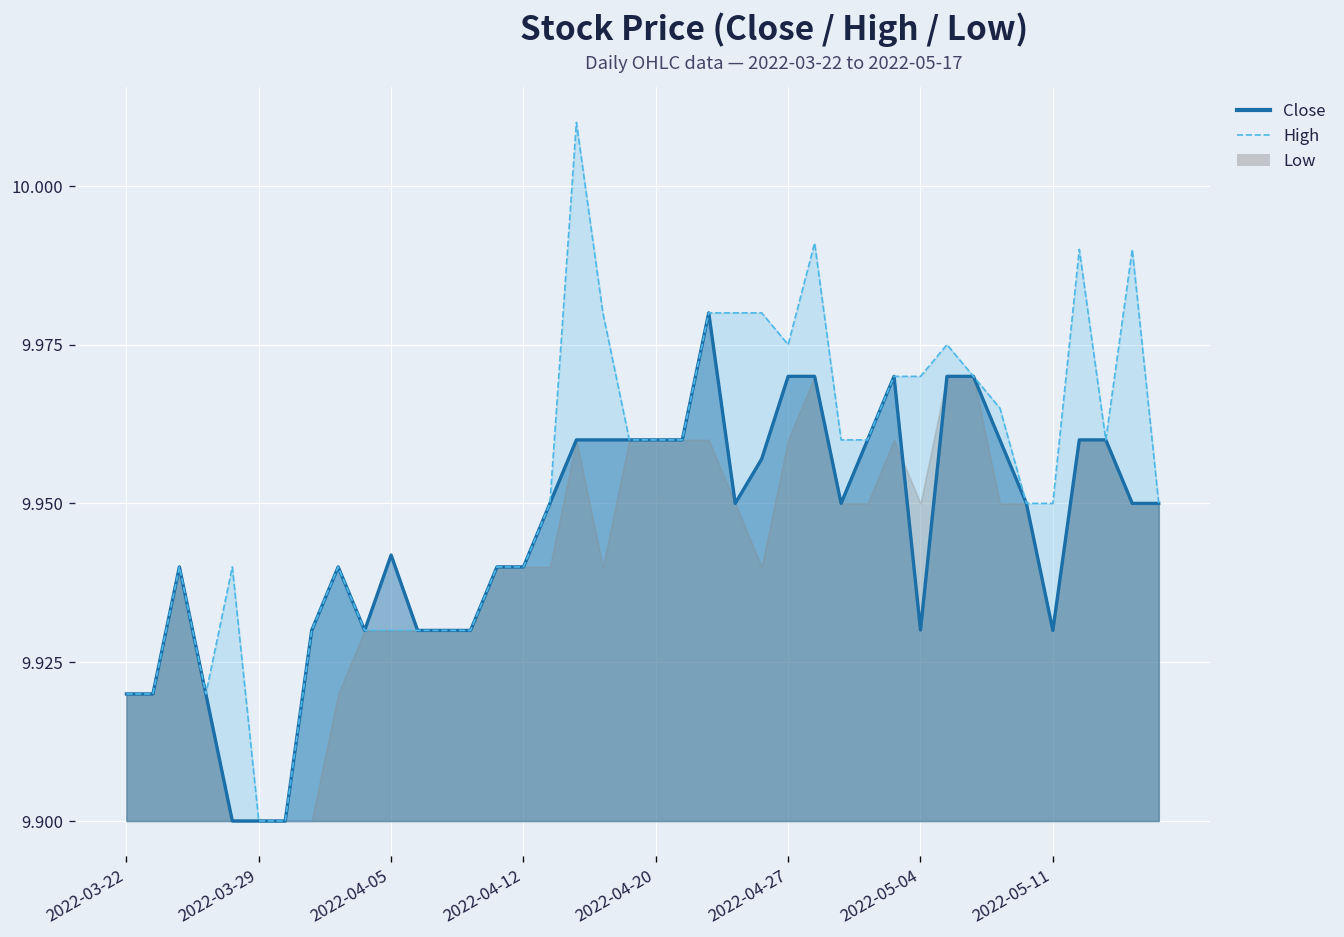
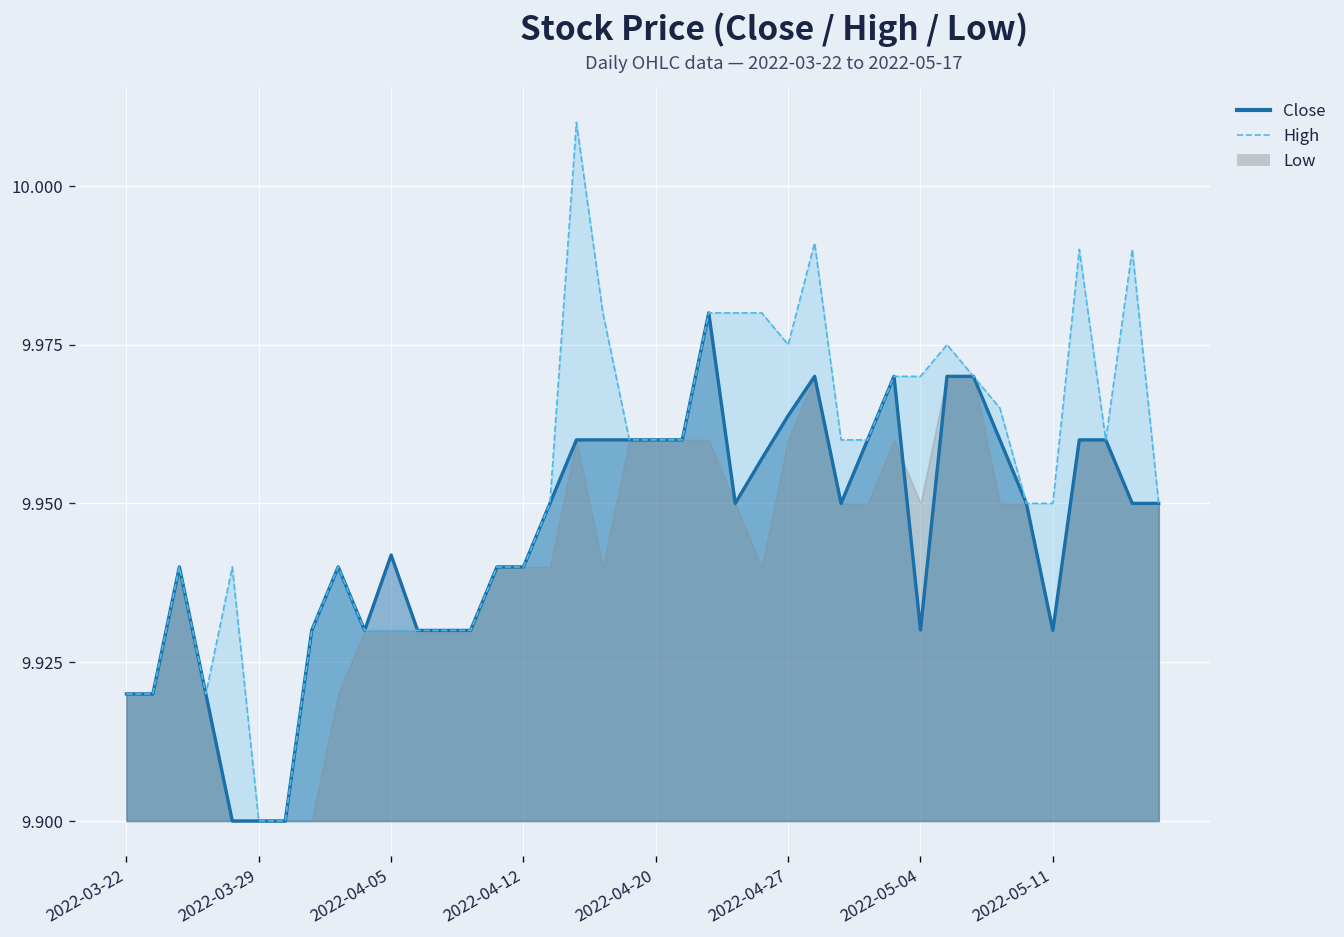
  {
    "Close": {
      "2022-04-05": 9.942,
-     "2022-04-27": 9.970,
+     "2022-04-27": 9.964,
      "2022-05-04": 9.930
    }
  }
